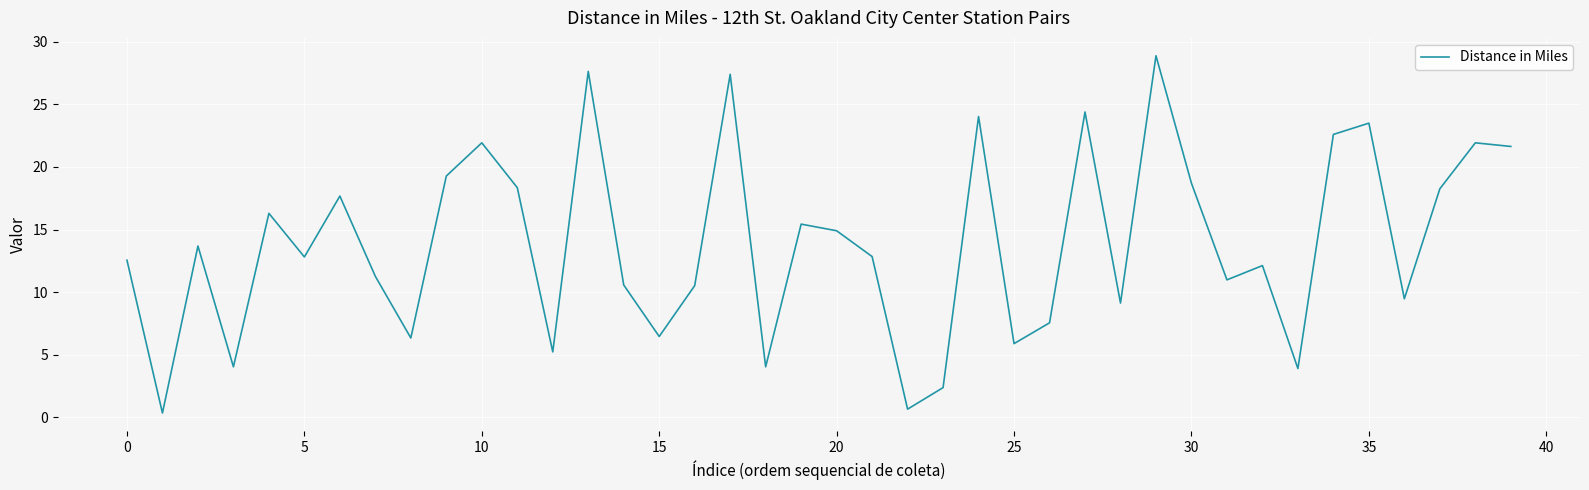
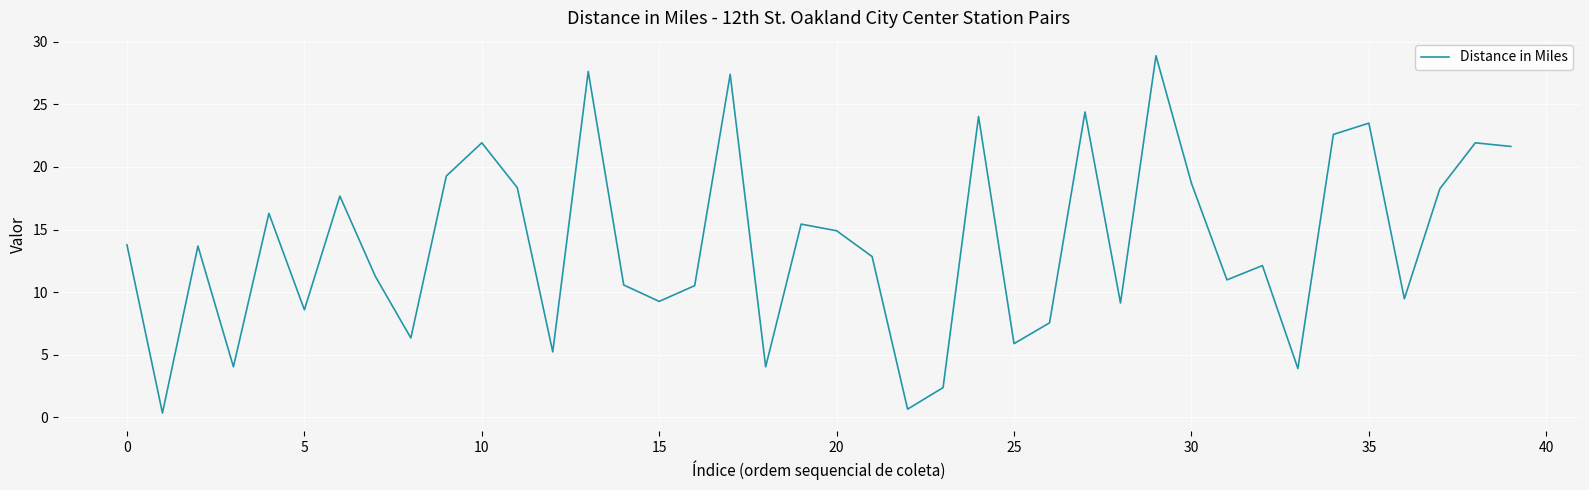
  {
-   "0": 12.6,
-   "5": 12.8,
+   "0": 13.8,
+   "5": 8.6,
    "10": 21.9,
-   "15": 6.5,
+   "15": 9.3,
    "20": 14.9,
    "25": 5.9,
    "30": 18.7,
    "35": 23.5
  }
